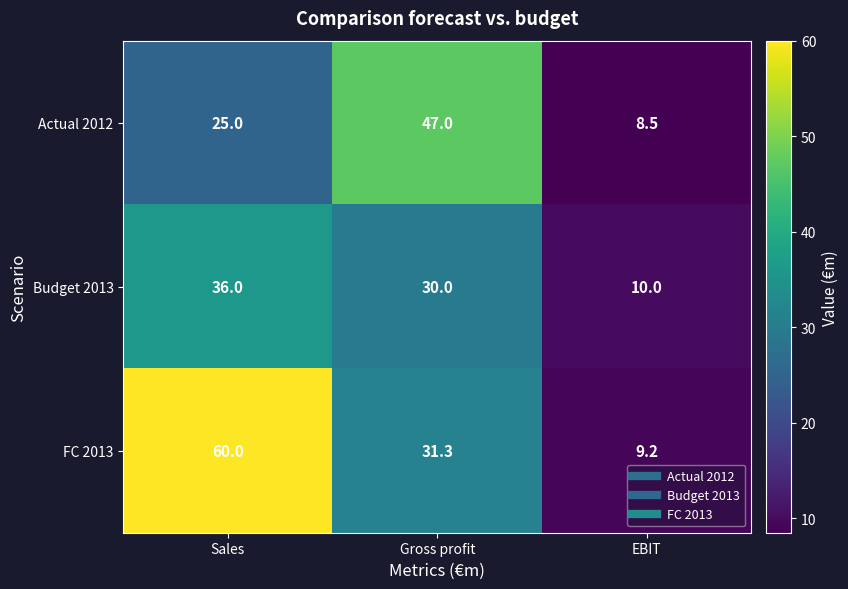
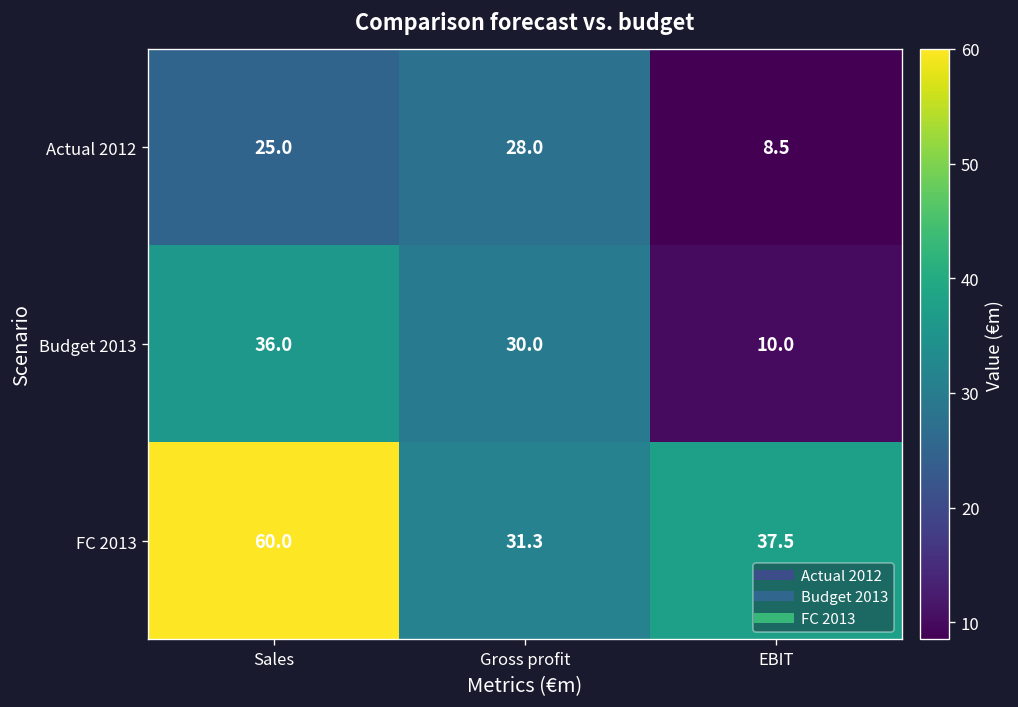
  {
    "Actual 2012": {
      "Sales": 25.0,
-     "Gross profit": 47.0,
+     "Gross profit": 28.0,
      "EBIT": 8.5
    },
    "Budget 2013": {
      "Sales": 36.0,
      "Gross profit": 30.0,
      "EBIT": 10.0
    },
    "FC 2013": {
      "Sales": 60.0,
      "Gross profit": 31.3,
-     "EBIT": 9.2
+     "EBIT": 37.5
    }
  }
